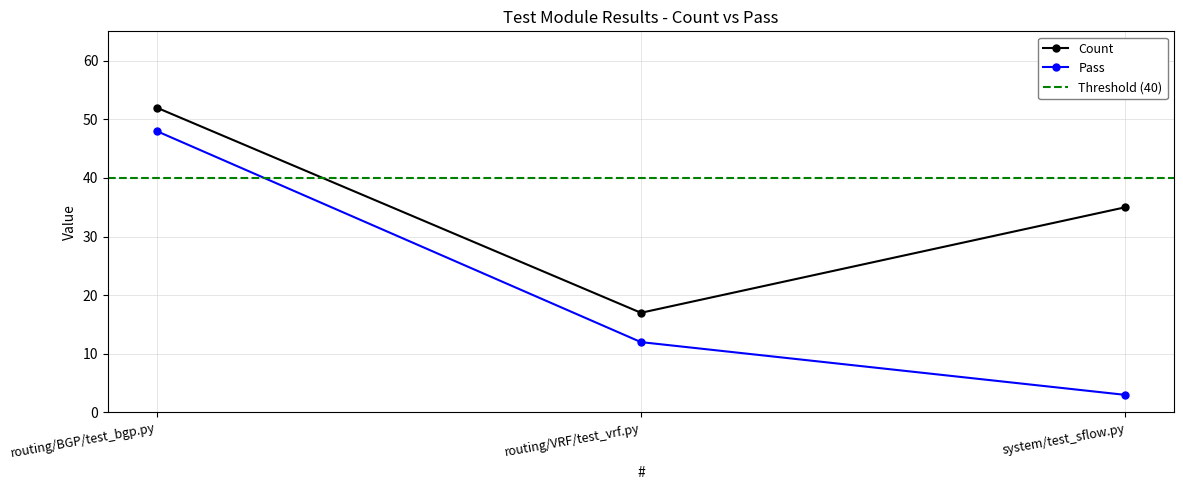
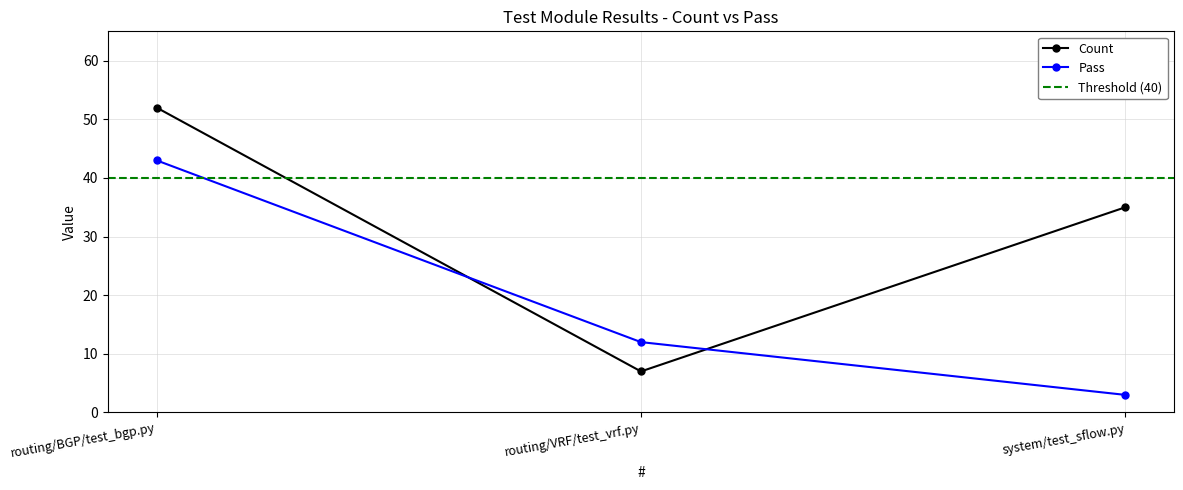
  {
    "Count": {
      "routing/BGP/test_bgp.py": 52,
-     "routing/VRF/test_vrf.py": 17,
+     "routing/VRF/test_vrf.py": 7,
      "system/test_sflow.py": 35
    },
    "Pass": {
-     "routing/BGP/test_bgp.py": 48,
+     "routing/BGP/test_bgp.py": 43,
      "routing/VRF/test_vrf.py": 12,
      "system/test_sflow.py": 3
    }
  }
